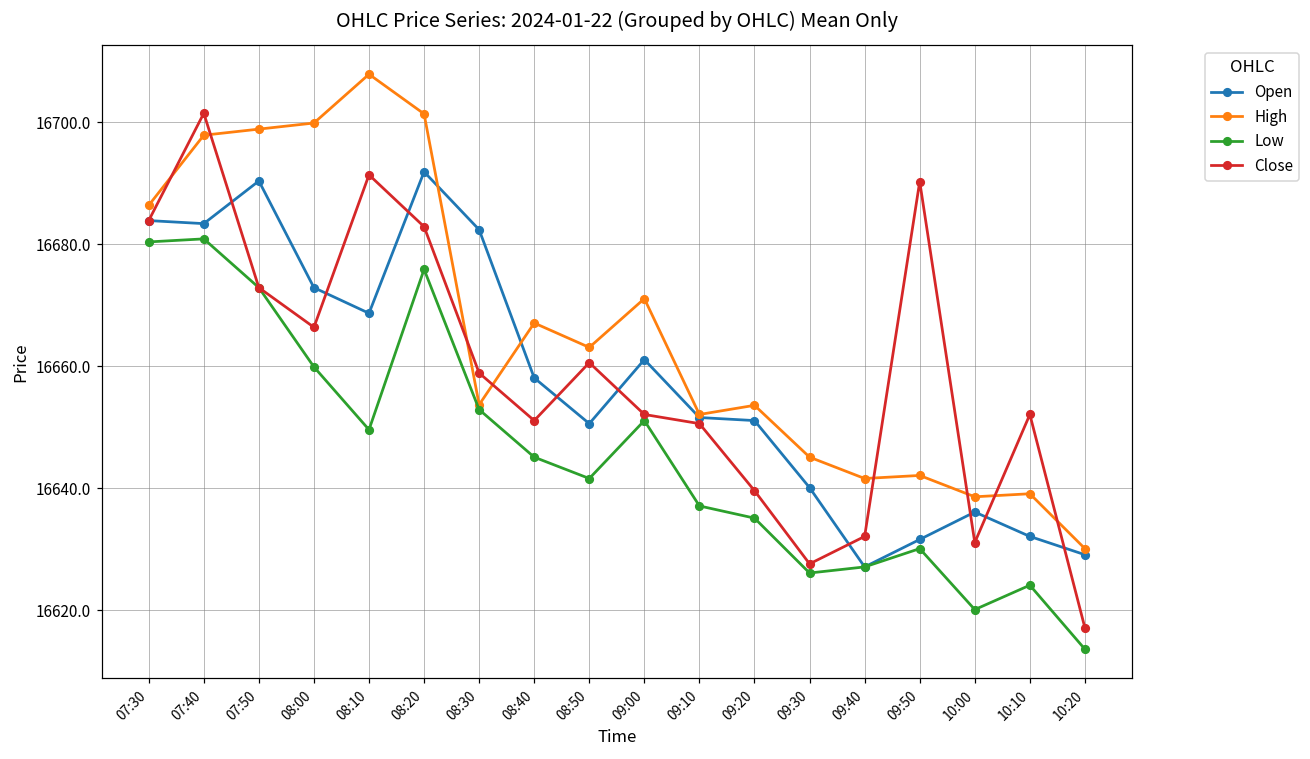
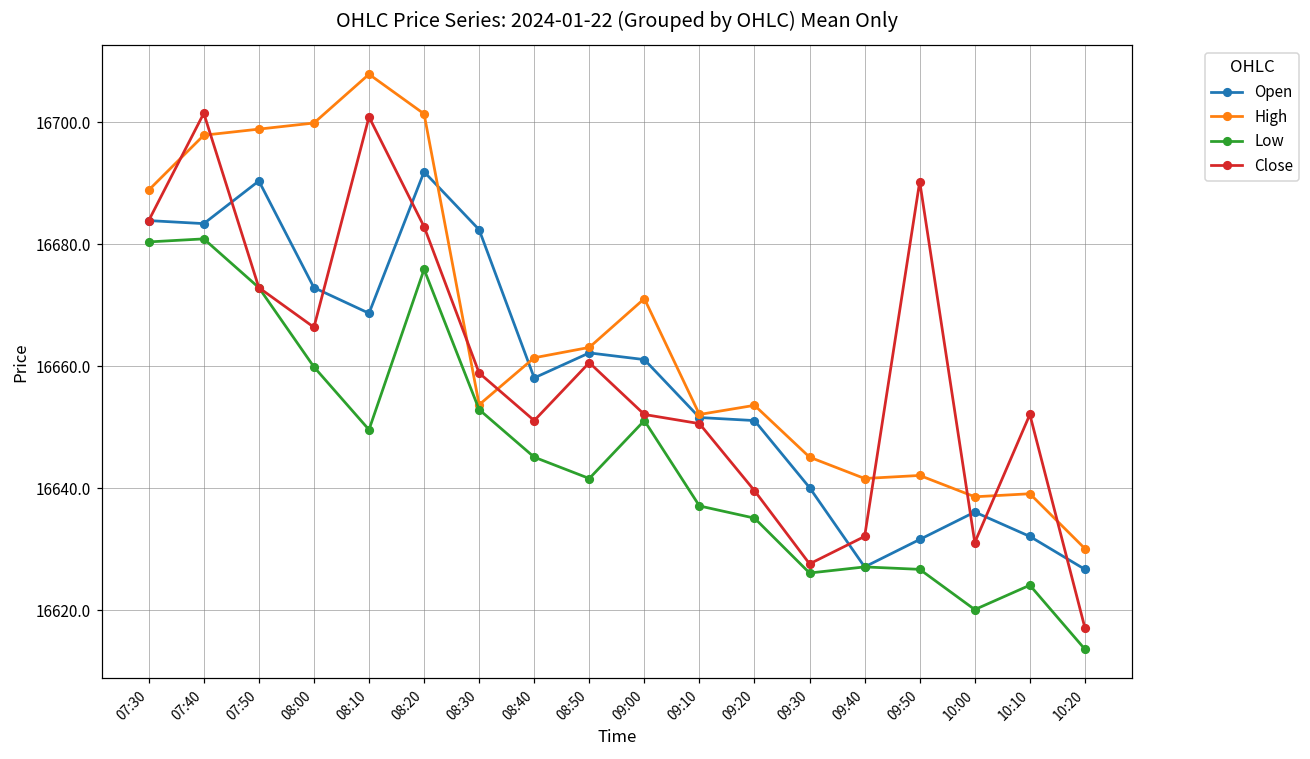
  {
    "Open": {
      "07:40": 16683,
      "07:50": 16690,
      "08:00": 16673,
      "08:10": 16669,
      "08:20": 16692,
      "08:30": 16682,
      "08:40": 16658,
-     "08:50": 16651,
+     "08:50": 16662,
      "09:00": 16661,
      "09:10": 16652,
      "09:20": 16651,
      "09:30": 16640,
      "09:50": 16632,
      "10:00": 16636,
      "10:10": 16632,
-     "10:20": 16629
+     "10:20": 16627
    },
    "High": {
-     "07:30": 16686,
+     "07:30": 16689,
      "07:40": 16698,
      "07:50": 16699,
      "08:00": 16700,
      "08:10": 16708,
      "08:20": 16701,
      "08:30": 16654,
-     "08:40": 16667,
+     "08:40": 16661,
      "08:50": 16663,
      "09:00": 16671,
      "09:10": 16652,
      "09:20": 16654,
      "09:30": 16645,
      "09:40": 16642,
      "09:50": 16642,
      "10:00": 16639,
      "10:10": 16639,
      "10:20": 16630
    },
    "Low": {
      "07:30": 16680,
      "07:40": 16681,
      "08:00": 16660,
      "08:10": 16650,
      "08:20": 16676,
      "08:30": 16653,
      "08:40": 16645,
      "08:50": 16642,
      "09:00": 16651,
      "09:10": 16637,
      "09:20": 16635,
      "09:30": 16626,
-     "09:50": 16630,
+     "09:50": 16627,
      "10:00": 16620,
      "10:10": 16624,
      "10:20": 16614
    },
    "Close": {
      "07:40": 16702,
      "08:00": 16666,
-     "08:10": 16691,
+     "08:10": 16701,
      "08:20": 16683,
      "08:30": 16659,
      "08:40": 16651,
      "08:50": 16661,
      "09:00": 16652,
      "09:10": 16651,
      "09:20": 16640,
      "09:30": 16628,
      "09:40": 16632,
      "09:50": 16690,
      "10:00": 16631,
      "10:10": 16652,
      "10:20": 16617
    }
  }
